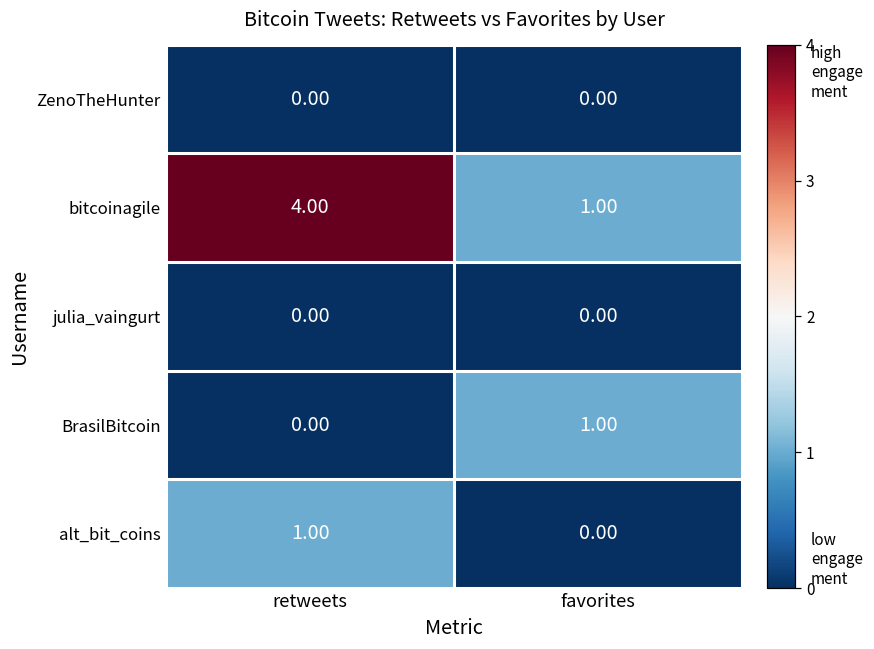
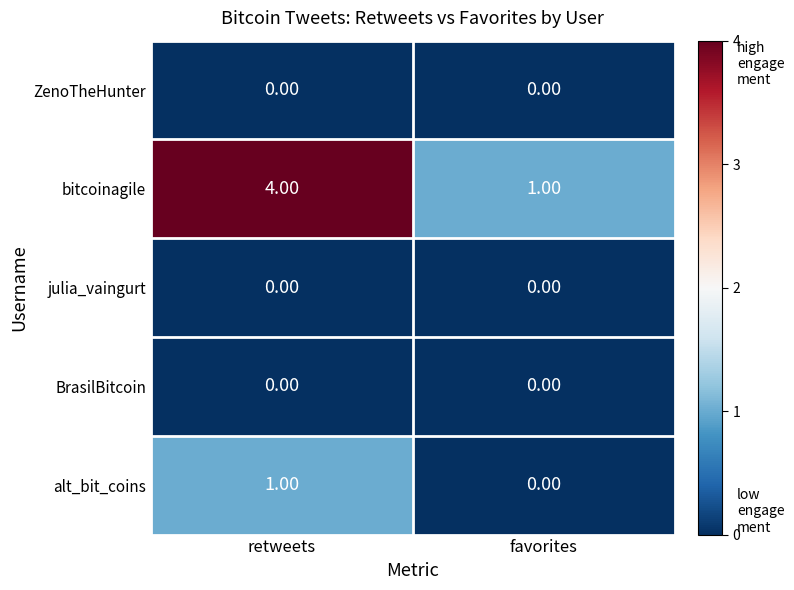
  {
    "ZenoTheHunter": {
      "retweets": 0.00,
      "favorites": 0.00
    },
    "bitcoinagile": {
      "retweets": 4.00,
      "favorites": 1.00
    },
    "julia_vaingurt": {
      "retweets": 0.00,
      "favorites": 0.00
    },
    "BrasilBitcoin": {
      "retweets": 0.00,
-     "favorites": 1.00
+     "favorites": 0.00
    },
    "alt_bit_coins": {
      "retweets": 1.00,
      "favorites": 0.00
    }
  }
